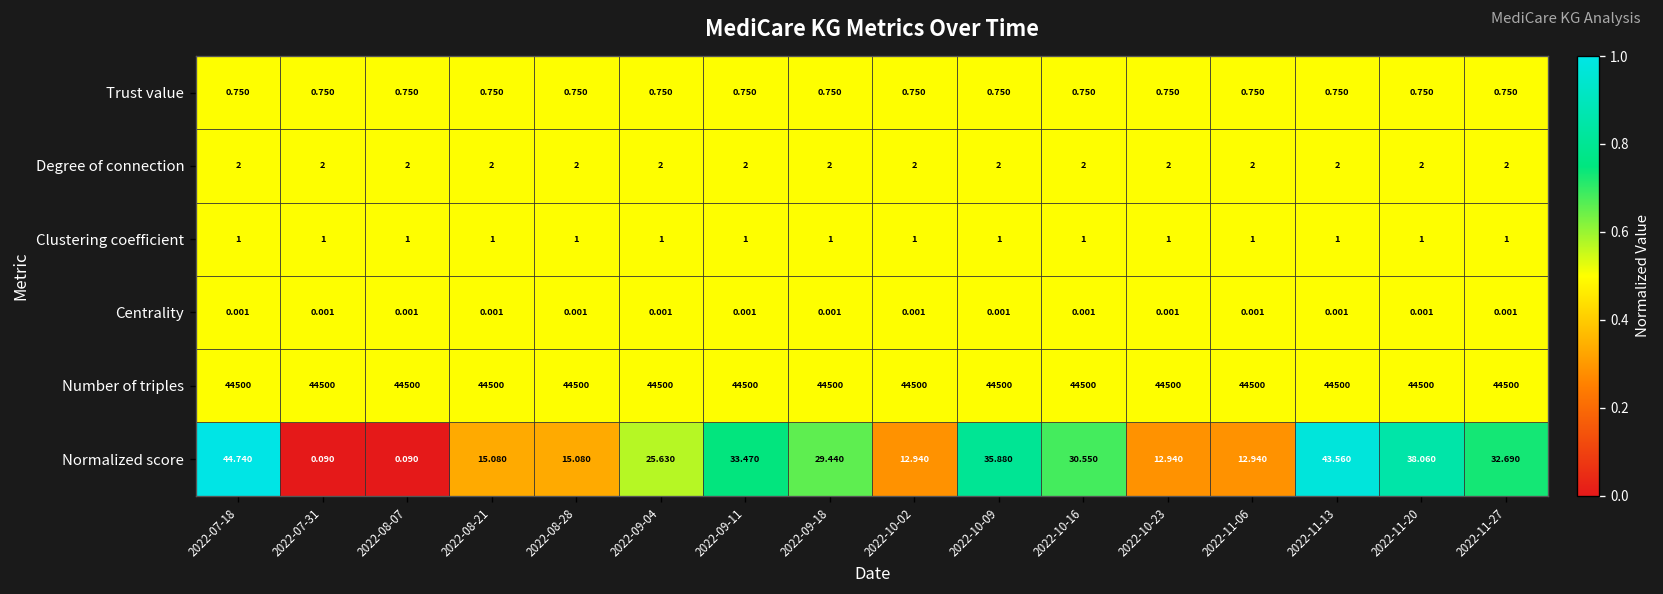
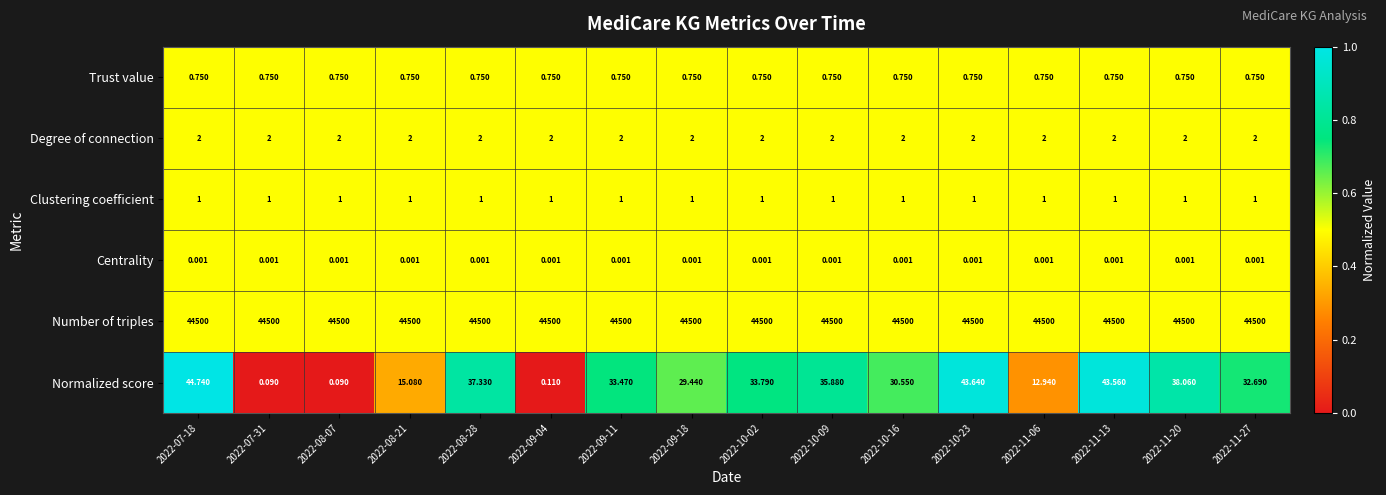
  {
    "Trust value": {
      "2022-07-18": 0.750,
      "2022-07-31": 0.750,
      "2022-08-07": 0.750,
      "2022-08-21": 0.750,
      "2022-08-28": 0.750,
      "2022-09-04": 0.750,
      "2022-09-11": 0.750,
      "2022-09-18": 0.750,
      "2022-10-02": 0.750,
      "2022-10-09": 0.750,
      "2022-10-16": 0.750,
      "2022-10-23": 0.750,
      "2022-11-06": 0.750,
      "2022-11-13": 0.750,
      "2022-11-20": 0.750,
      "2022-11-27": 0.750
    },
    "Degree of connection": {
      "2022-07-18": 2,
      "2022-07-31": 2,
      "2022-08-07": 2,
      "2022-08-21": 2,
      "2022-08-28": 2,
      "2022-09-04": 2,
      "2022-09-11": 2,
      "2022-09-18": 2,
      "2022-10-02": 2,
      "2022-10-09": 2,
      "2022-10-16": 2,
      "2022-10-23": 2,
      "2022-11-06": 2,
      "2022-11-13": 2,
      "2022-11-20": 2,
      "2022-11-27": 2
    },
    "Clustering coefficient": {
      "2022-07-18": 1,
      "2022-07-31": 1,
      "2022-08-07": 1,
      "2022-08-21": 1,
      "2022-08-28": 1,
      "2022-09-04": 1,
      "2022-09-11": 1,
      "2022-09-18": 1,
      "2022-10-02": 1,
      "2022-10-09": 1,
      "2022-10-16": 1,
      "2022-10-23": 1,
      "2022-11-06": 1,
      "2022-11-13": 1,
      "2022-11-20": 1,
      "2022-11-27": 1
    },
    "Centrality": {
      "2022-07-18": 0.001,
      "2022-07-31": 0.001,
      "2022-08-07": 0.001,
      "2022-08-21": 0.001,
      "2022-08-28": 0.001,
      "2022-09-04": 0.001,
      "2022-09-11": 0.001,
      "2022-09-18": 0.001,
      "2022-10-02": 0.001,
      "2022-10-09": 0.001,
      "2022-10-16": 0.001,
      "2022-10-23": 0.001,
      "2022-11-06": 0.001,
      "2022-11-13": 0.001,
      "2022-11-20": 0.001,
      "2022-11-27": 0.001
    },
    "Number of triples": {
      "2022-07-18": 44500,
      "2022-07-31": 44500,
      "2022-08-07": 44500,
      "2022-08-21": 44500,
      "2022-08-28": 44500,
      "2022-09-04": 44500,
      "2022-09-11": 44500,
      "2022-09-18": 44500,
      "2022-10-02": 44500,
      "2022-10-09": 44500,
      "2022-10-16": 44500,
      "2022-10-23": 44500,
      "2022-11-06": 44500,
      "2022-11-13": 44500,
      "2022-11-20": 44500,
      "2022-11-27": 44500
    },
    "Normalized score": {
      "2022-07-18": 44.740,
      "2022-07-31": 0.090,
      "2022-08-07": 0.090,
      "2022-08-21": 15.080,
-     "2022-08-28": 15.080,
-     "2022-09-04": 25.630,
+     "2022-08-28": 37.330,
+     "2022-09-04": 0.110,
      "2022-09-11": 33.470,
      "2022-09-18": 29.440,
-     "2022-10-02": 12.940,
+     "2022-10-02": 33.790,
      "2022-10-09": 35.880,
      "2022-10-16": 30.550,
-     "2022-10-23": 12.940,
+     "2022-10-23": 43.640,
      "2022-11-06": 12.940,
      "2022-11-13": 43.560,
      "2022-11-20": 38.060,
      "2022-11-27": 32.690
    }
  }
